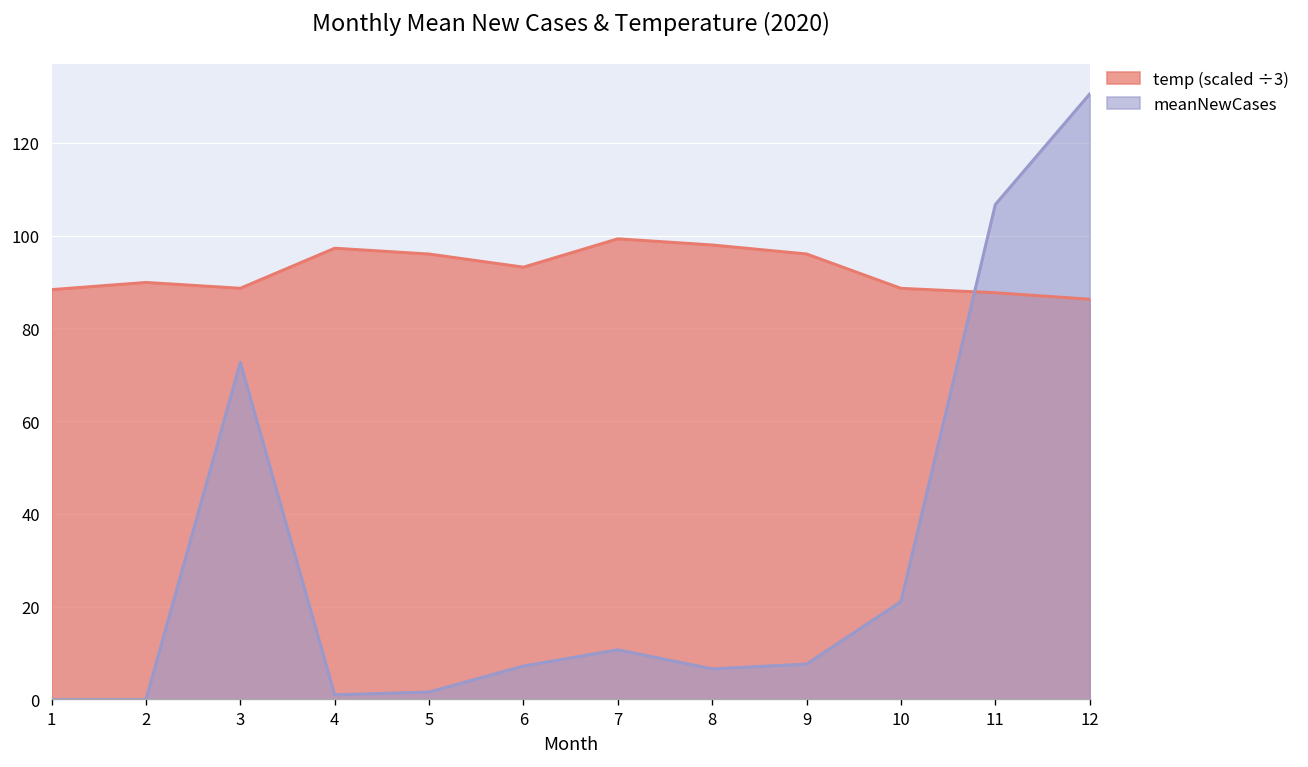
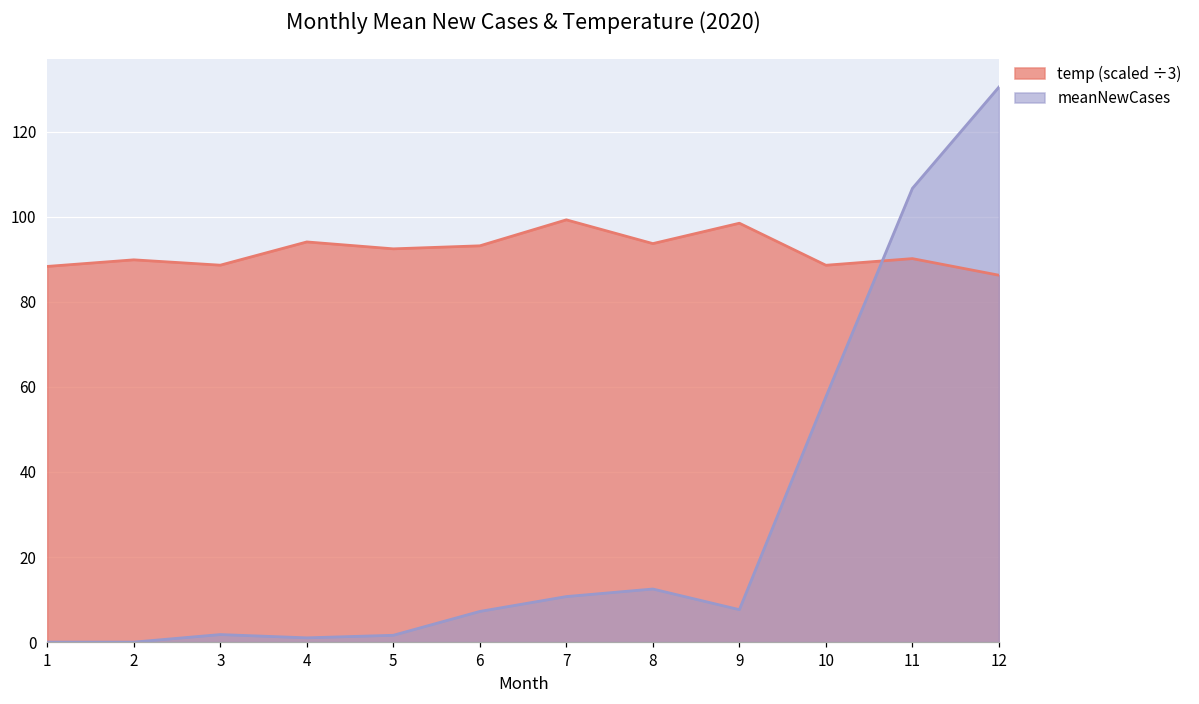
  {
    "temp (scaled ÷3)": {
      "1": 88,
      "2": 90,
      "3": 89,
-     "4": 97,
-     "5": 96,
+     "4": 94,
+     "5": 92,
      "6": 93,
      "7": 99,
-     "8": 98,
-     "9": 96,
+     "8": 94,
+     "9": 99,
      "10": 89,
-     "11": 88,
+     "11": 90,
      "12": 86
    },
    "meanNewCases": {
      "1": 0,
      "2": 0,
-     "3": 73,
+     "3": 2,
      "4": 1,
      "5": 2,
      "6": 7,
      "7": 11,
-     "8": 7,
+     "8": 12,
      "9": 8,
-     "10": 21,
+     "10": 58,
      "11": 107,
      "12": 131
    }
  }
